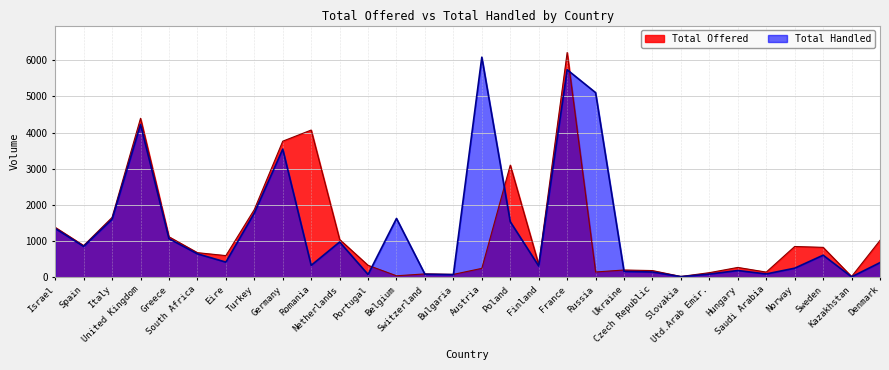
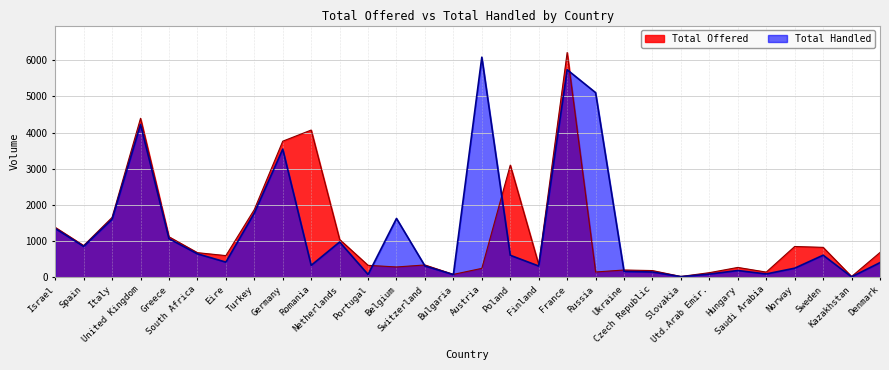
  {
    "Total Offered": {
      "United Kingdom": 4400,
      "Eire": 600,
      "Turkey": 1900,
      "Germany": 3800,
      "Romania": 4100,
      "Portugal": 300,
-     "Belgium": 0,
-     "Switzerland": 100,
+     "Belgium": 300,
+     "Switzerland": 300,
      "Austria": 200,
      "Poland": 3100,
      "France": 6200,
      "Russia": 100,
      "Hungary": 300,
      "Norway": 900,
      "Sweden": 800,
-     "Denmark": 1000
+     "Denmark": 700
    },
    "Total Handled": {
      "United Kingdom": 4200,
      "Eire": 400,
      "Turkey": 1800,
      "Germany": 3500,
      "Romania": 300,
      "Portugal": 100,
      "Belgium": 1600,
-     "Switzerland": 100,
+     "Switzerland": 300,
      "Austria": 6100,
-     "Poland": 1500,
+     "Poland": 600,
      "France": 5700,
      "Russia": 5100,
      "Hungary": 200,
      "Norway": 300,
      "Sweden": 600,
      "Denmark": 400
    }
  }
